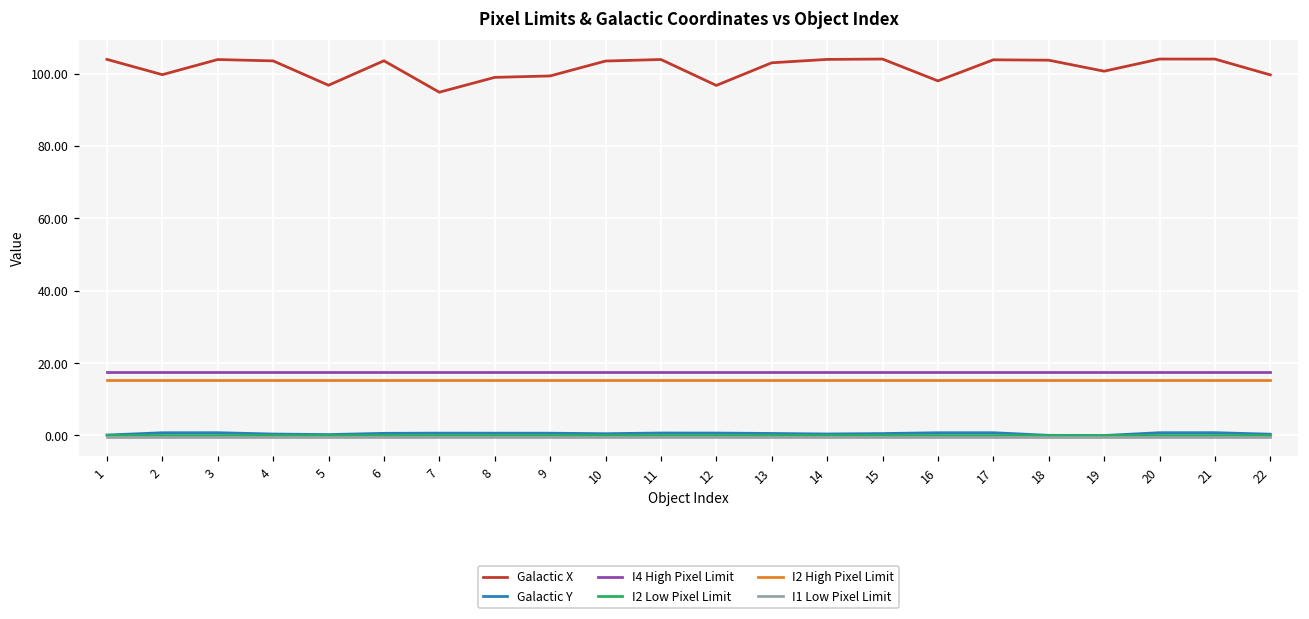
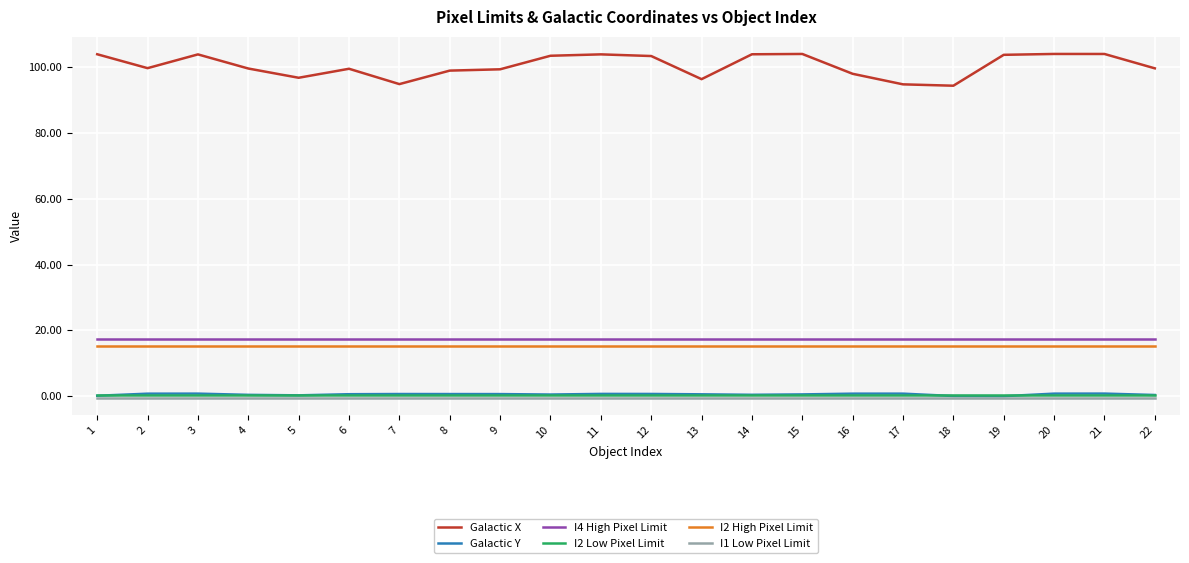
  {
    "Galactic X": {
      "1": 104,
      "2": 100,
      "3": 104,
-     "4": 104,
+     "4": 100,
      "5": 97,
-     "6": 104,
+     "6": 100,
      "7": 95,
      "8": 99,
      "9": 99,
      "10": 103,
      "11": 104,
-     "12": 97,
-     "13": 103,
+     "12": 103,
+     "13": 96,
      "14": 104,
      "15": 104,
      "16": 98,
-     "17": 104,
-     "18": 104,
-     "19": 101,
+     "17": 95,
+     "18": 94,
+     "19": 104,
      "20": 104,
      "21": 104,
      "22": 100
    },
    "I4 High Pixel Limit": {
      "1": 18,
      "2": 18,
      "3": 18,
      "4": 18,
      "5": 18,
      "6": 18,
      "7": 18,
      "8": 18,
      "9": 18,
      "10": 18,
      "11": 18,
      "12": 18,
      "13": 18,
      "14": 18,
      "15": 18,
      "16": 18,
      "17": 18,
      "18": 18,
      "19": 18,
      "20": 18,
      "21": 18,
      "22": 18
    },
    "I2 High Pixel Limit": {
      "1": 15,
      "2": 15,
      "3": 15,
      "4": 15,
      "5": 15,
      "6": 15,
      "7": 15,
      "8": 15,
      "9": 15,
      "10": 15,
      "11": 15,
      "12": 15,
      "13": 15,
      "14": 15,
      "15": 15,
      "16": 15,
      "17": 15,
      "18": 15,
      "19": 15,
      "20": 15,
      "21": 15,
      "22": 15
    }
  }
